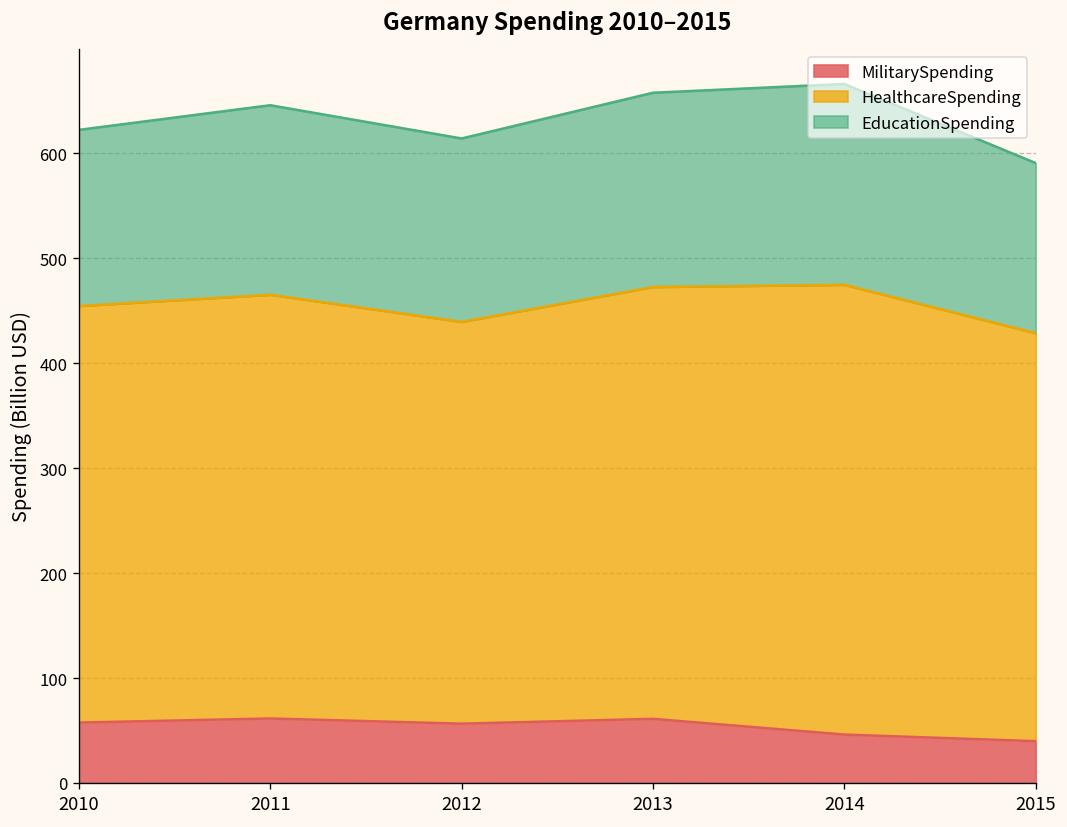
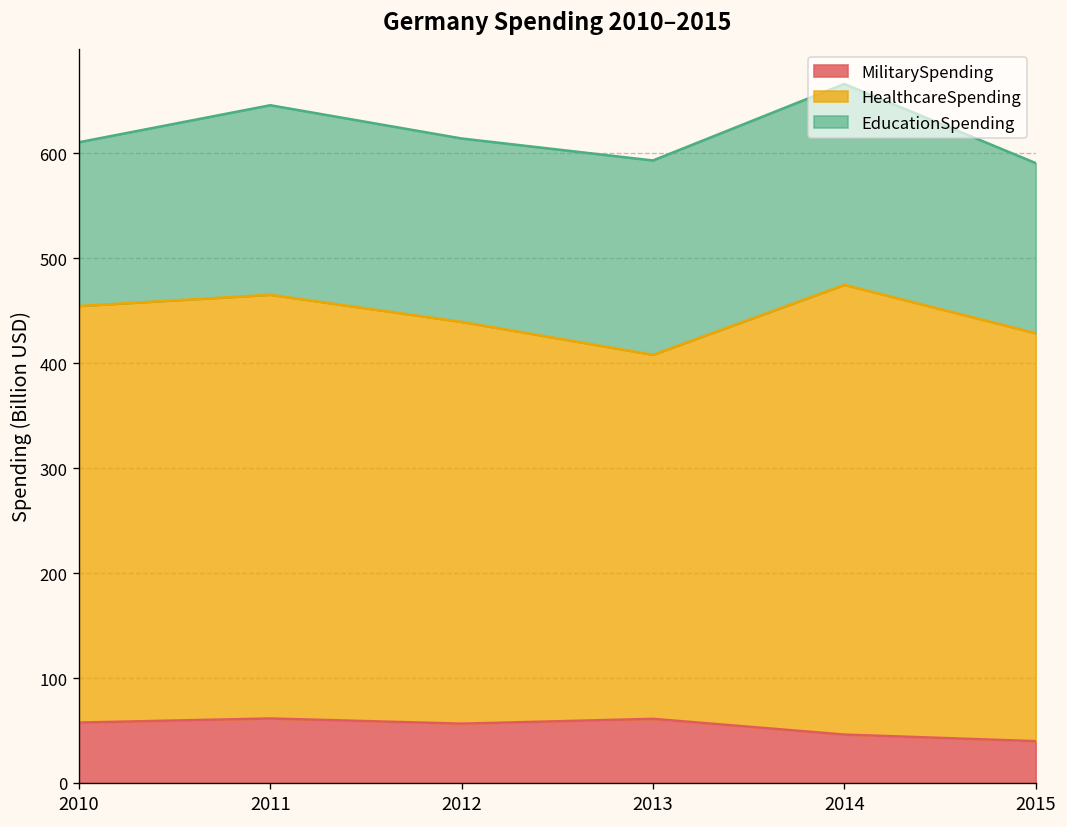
  {
    "MilitarySpending": {
      "2010": 60,
      "2011": 60,
      "2012": 60,
      "2013": 60,
      "2014": 50,
      "2015": 40
    },
    "HealthcareSpending": {
      "2010": 400,
      "2011": 400,
      "2012": 380,
-     "2013": 410,
+     "2013": 350,
      "2014": 430,
      "2015": 390
    },
    "EducationSpending": {
-     "2010": 170,
+     "2010": 160,
      "2011": 180,
      "2012": 170,
      "2013": 190,
      "2015": 160
    }
  }
